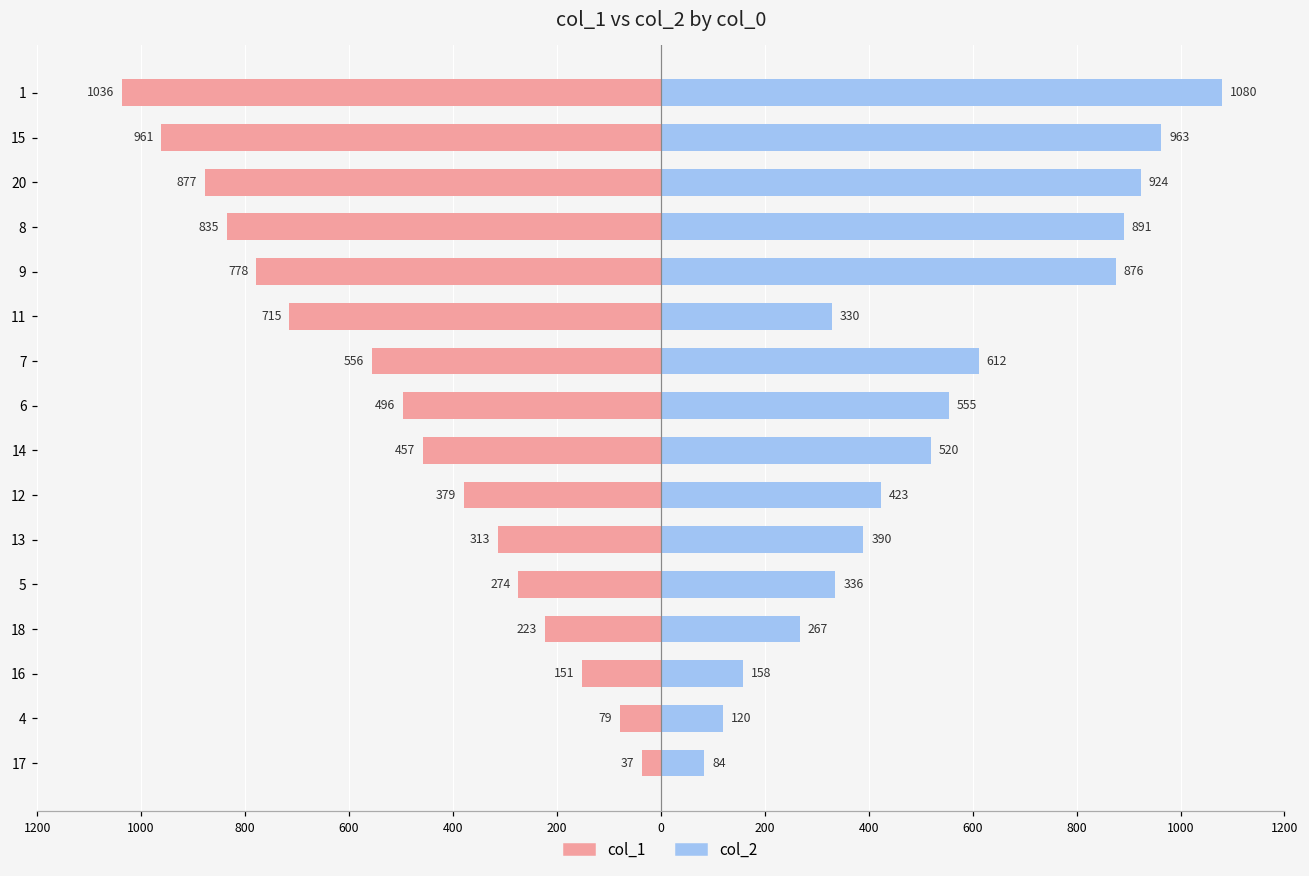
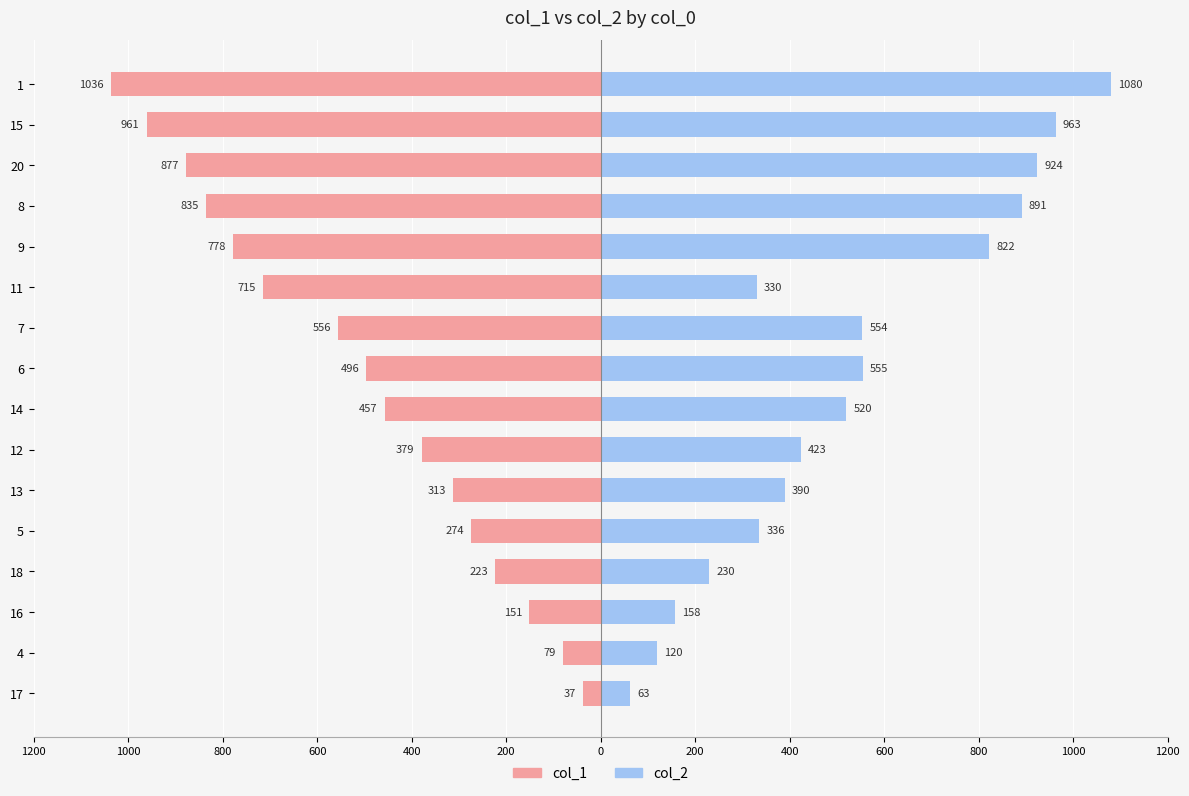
  {
    "col_2": {
      "1": 1080,
      "15": 963,
      "20": 924,
      "8": 891,
-     "9": 876,
+     "9": 822,
      "11": 330,
-     "7": 612,
+     "7": 554,
      "6": 555,
      "14": 520,
      "12": 423,
      "13": 390,
      "5": 336,
-     "18": 267,
+     "18": 230,
      "16": 158,
      "4": 120,
-     "17": 84
+     "17": 63
    }
  }
